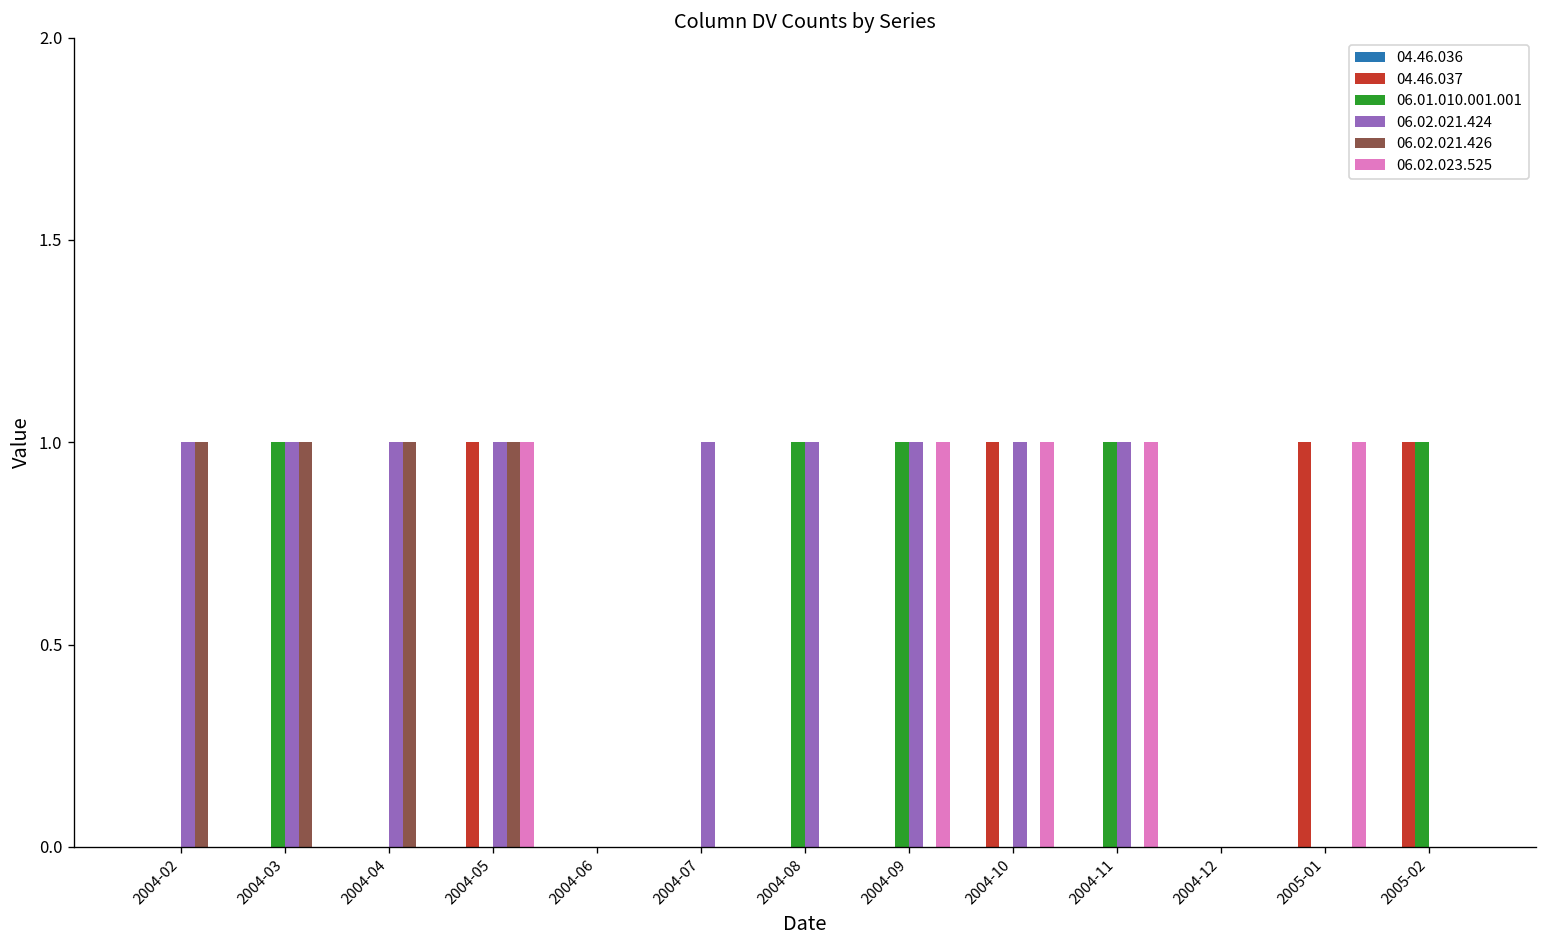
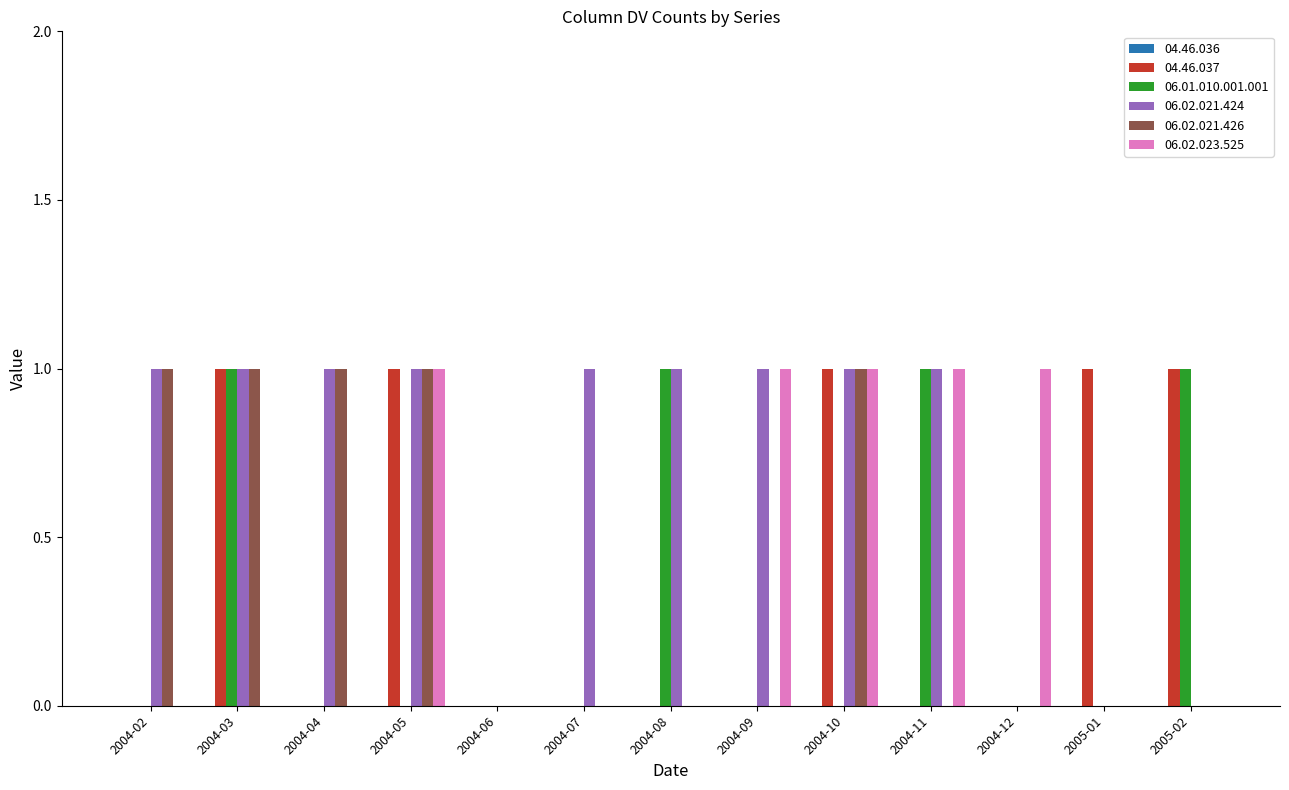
  {
    "04.46.036": {
      "2004-02": 0,
      "2004-03": 0,
      "2004-04": 0,
      "2004-05": 0,
      "2004-06": 0,
      "2004-07": 0,
      "2004-08": 0,
      "2004-09": 0,
      "2004-10": 0,
      "2004-11": 0,
      "2004-12": 0,
      "2005-01": 0,
      "2005-02": 0
    },
    "04.46.037": {
      "2004-02": 0,
-     "2004-03": 0,
+     "2004-03": 1,
      "2004-04": 0,
      "2004-05": 1,
      "2004-06": 0,
      "2004-07": 0,
      "2004-08": 0,
      "2004-09": 0,
      "2004-10": 1,
      "2004-11": 0,
      "2004-12": 0,
      "2005-01": 1,
      "2005-02": 1
    },
    "06.01.010.001.001": {
      "2004-02": 0,
      "2004-03": 1,
      "2004-04": 0,
      "2004-05": 0,
      "2004-06": 0,
      "2004-07": 0,
      "2004-08": 1,
-     "2004-09": 1,
+     "2004-09": 0,
      "2004-10": 0,
      "2004-11": 1,
      "2004-12": 0,
      "2005-01": 0,
      "2005-02": 1
    },
    "06.02.021.424": {
      "2004-02": 1,
      "2004-03": 1,
      "2004-04": 1,
      "2004-05": 1,
      "2004-06": 0,
      "2004-07": 1,
      "2004-08": 1,
      "2004-09": 1,
      "2004-10": 1,
      "2004-11": 1,
      "2004-12": 0,
      "2005-01": 0,
      "2005-02": 0
    },
    "06.02.021.426": {
      "2004-02": 1,
      "2004-03": 1,
      "2004-04": 1,
      "2004-05": 1,
      "2004-06": 0,
      "2004-07": 0,
      "2004-08": 0,
      "2004-09": 0,
-     "2004-10": 0,
+     "2004-10": 1,
      "2004-11": 0,
      "2004-12": 0,
      "2005-01": 0,
      "2005-02": 0
    },
    "06.02.023.525": {
      "2004-02": 0,
      "2004-03": 0,
      "2004-04": 0,
      "2004-05": 1,
      "2004-06": 0,
      "2004-07": 0,
      "2004-08": 0,
      "2004-09": 1,
      "2004-10": 1,
      "2004-11": 1,
-     "2004-12": 0,
-     "2005-01": 1,
+     "2004-12": 1,
+     "2005-01": 0,
      "2005-02": 0
    }
  }
